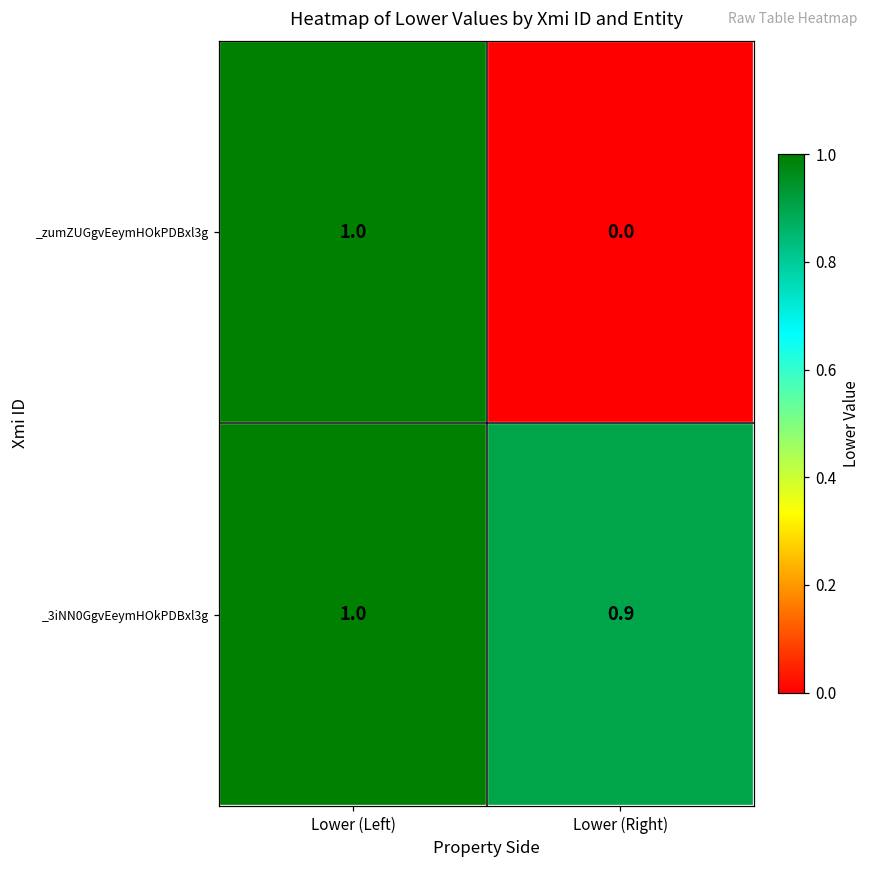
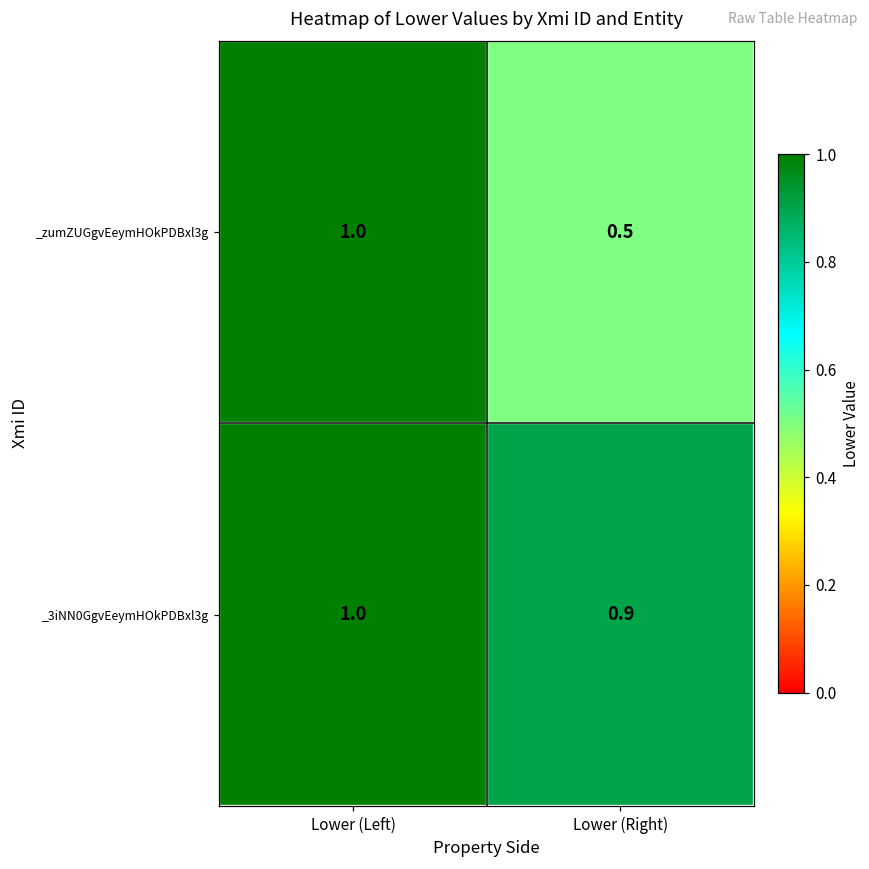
  {
    "_zumZUGgvEeymHOkPDBxl3g": {
      "Lower (Left)": 1.0,
-     "Lower (Right)": 0.0
+     "Lower (Right)": 0.5
    },
    "_3iNN0GgvEeymHOkPDBxl3g": {
      "Lower (Left)": 1.0,
      "Lower (Right)": 0.9
    }
  }
